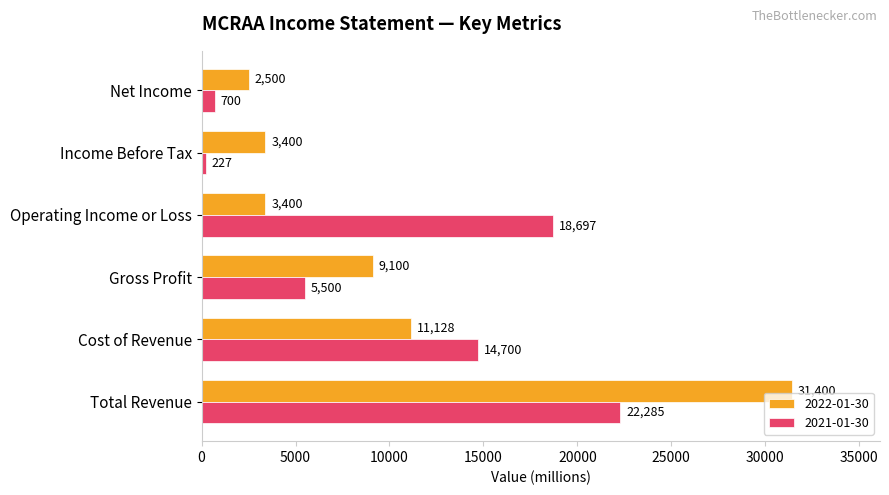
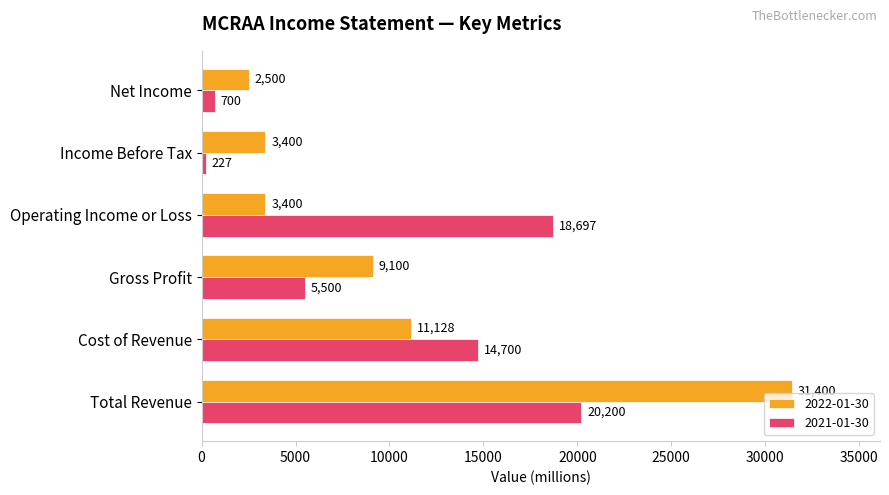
  {
    "2022-01-30": {
      "Net Income": "2,500",
      "Income Before Tax": "3,400",
      "Operating Income or Loss": "3,400",
      "Gross Profit": "9,100",
      "Cost of Revenue": "11,128"
    },
    "2021-01-30": {
      "Net Income": "700",
      "Income Before Tax": "227",
      "Operating Income or Loss": "18,697",
      "Gross Profit": "5,500",
      "Cost of Revenue": "14,700",
-     "Total Revenue": "22,285"
+     "Total Revenue": "20,200"
    }
  }
